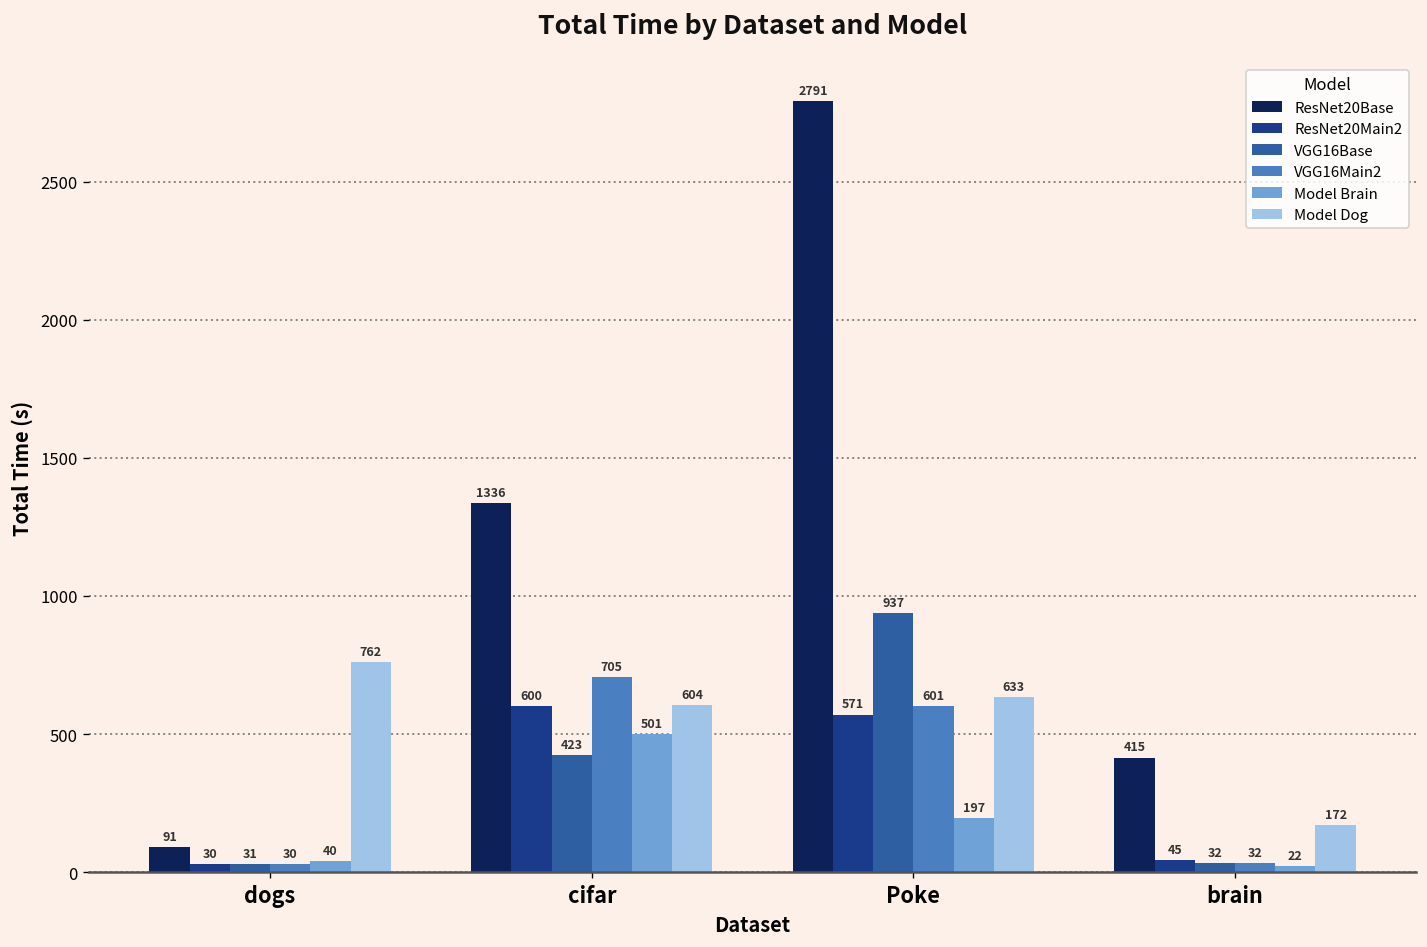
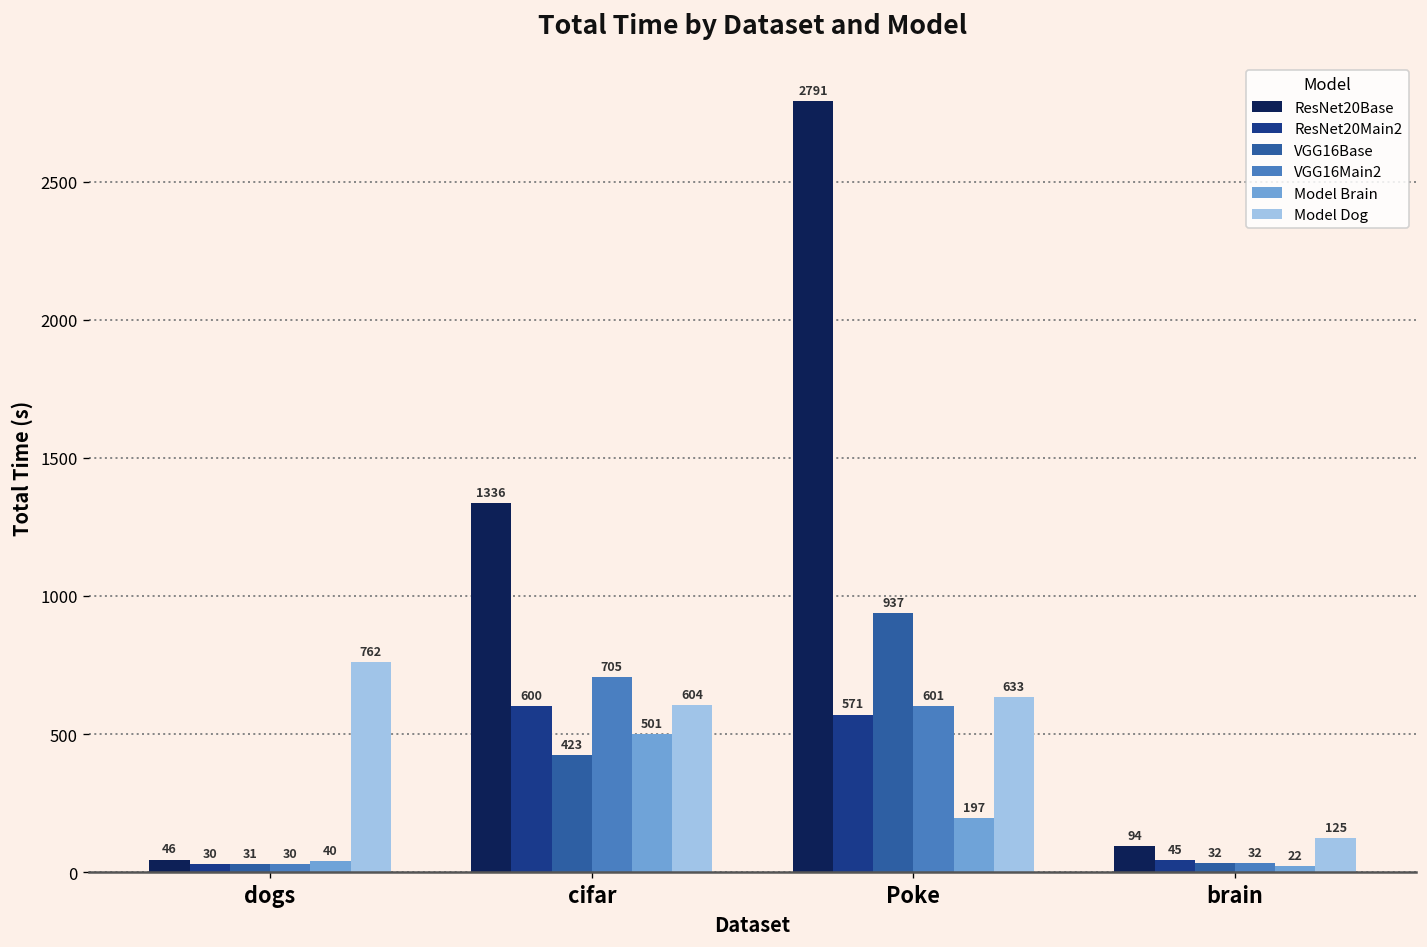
  {
    "ResNet20Base": {
-     "dogs": 91,
+     "dogs": 46,
      "cifar": 1336,
      "Poke": 2791,
-     "brain": 415
+     "brain": 94
    },
    "Model Dog": {
      "dogs": 762,
      "cifar": 604,
      "Poke": 633,
-     "brain": 172
+     "brain": 125
    }
  }
